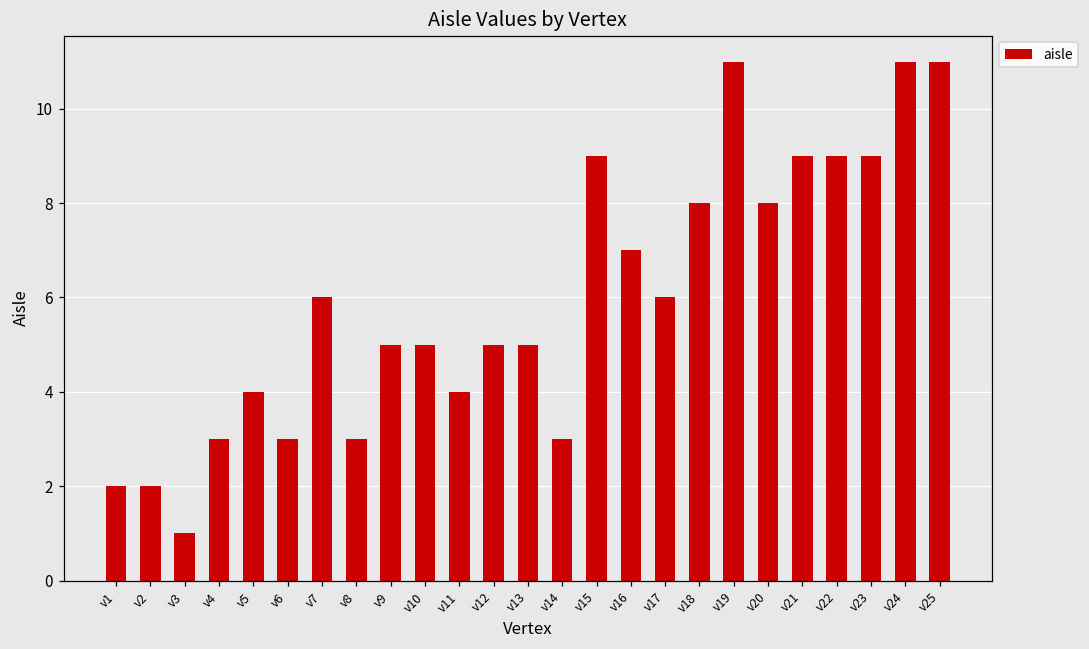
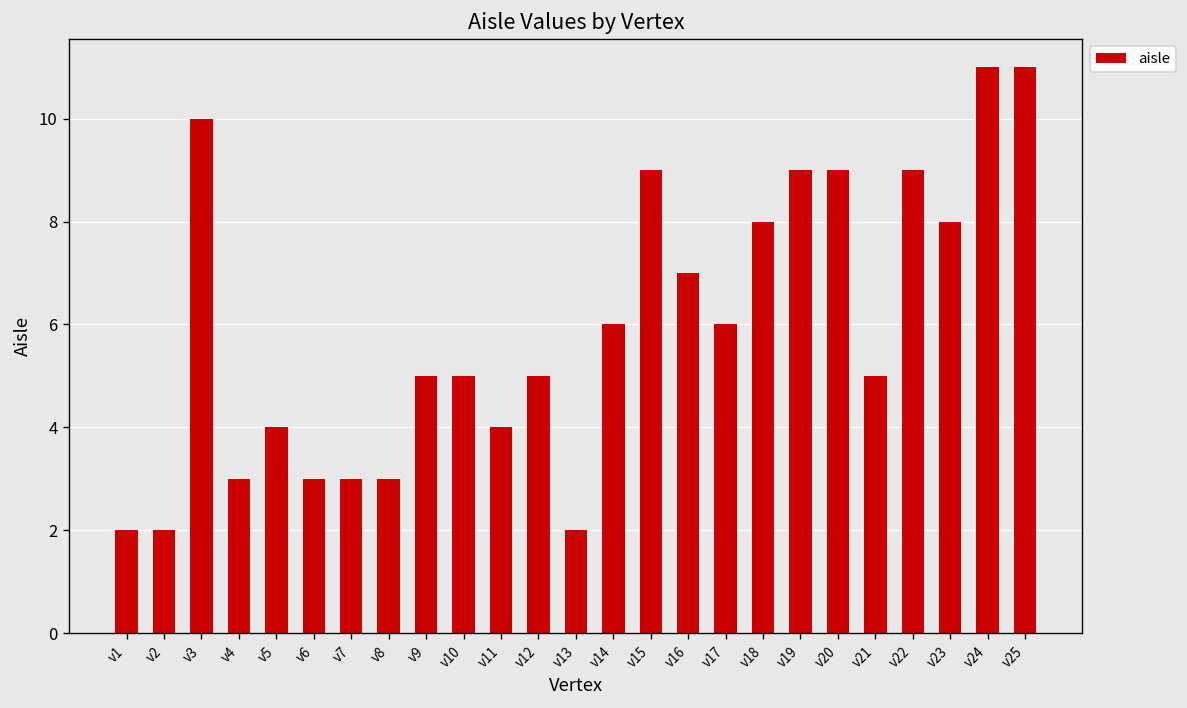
  {
    "v1": 2,
    "v2": 2,
-   "v3": 1,
+   "v3": 10,
    "v4": 3,
    "v5": 4,
    "v6": 3,
-   "v7": 6,
+   "v7": 3,
    "v8": 3,
    "v9": 5,
    "v10": 5,
    "v11": 4,
    "v12": 5,
-   "v13": 5,
-   "v14": 3,
+   "v13": 2,
+   "v14": 6,
    "v15": 9,
    "v16": 7,
    "v17": 6,
    "v18": 8,
-   "v19": 11,
-   "v20": 8,
-   "v21": 9,
+   "v19": 9,
+   "v20": 9,
+   "v21": 5,
    "v22": 9,
-   "v23": 9,
+   "v23": 8,
    "v24": 11,
    "v25": 11
  }
